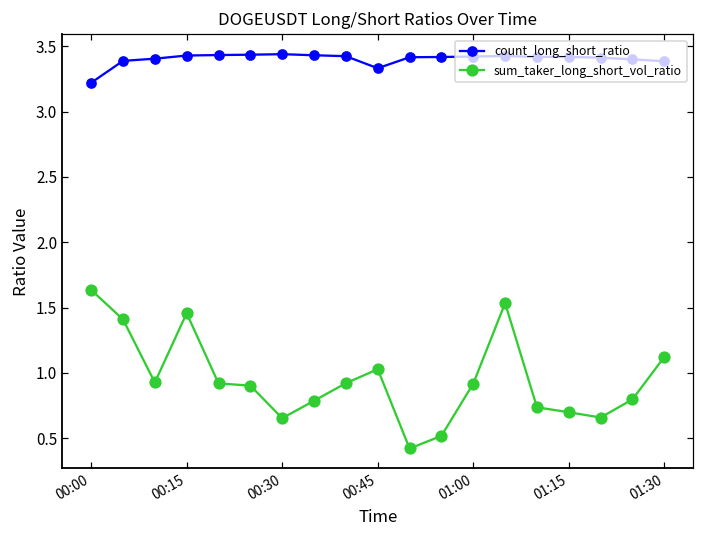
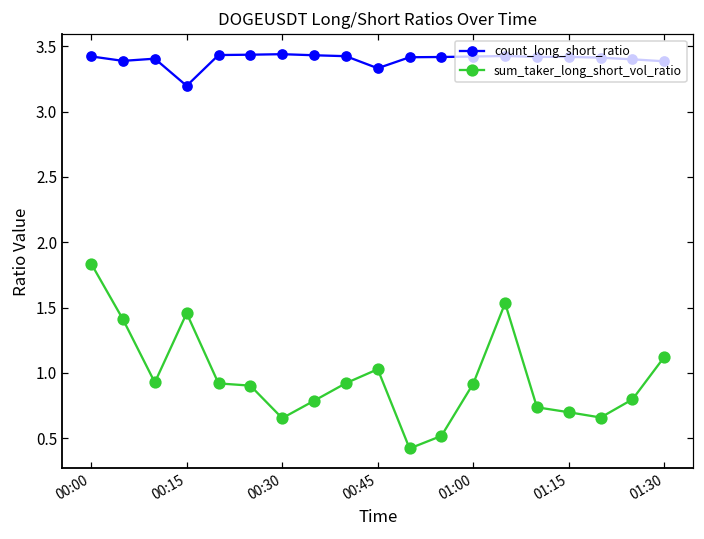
  {
    "count_long_short_ratio": {
-     "00:00": 3.22,
-     "00:15": 3.43,
+     "00:00": 3.42,
+     "00:15": 3.20,
      "00:30": 3.44,
      "00:45": 3.33
    },
    "sum_taker_long_short_vol_ratio": {
-     "00:00": 1.64,
+     "00:00": 1.84,
      "00:15": 1.46,
      "00:30": 0.65,
      "00:45": 1.03,
      "01:00": 0.92,
      "01:15": 0.70,
      "01:30": 1.12
    }
  }
